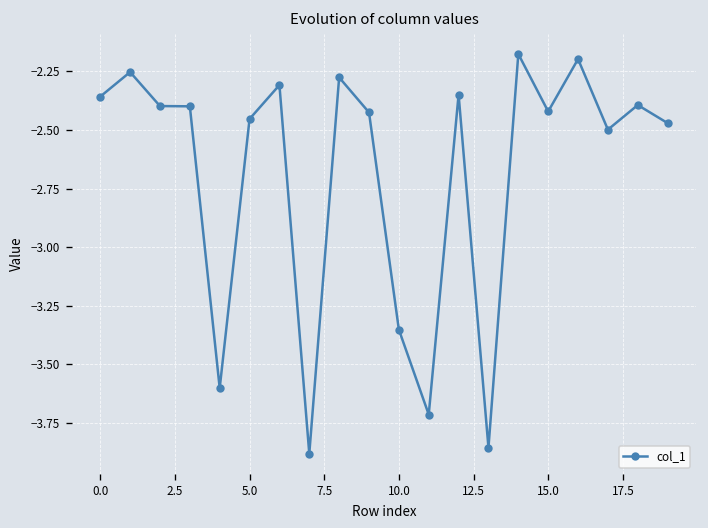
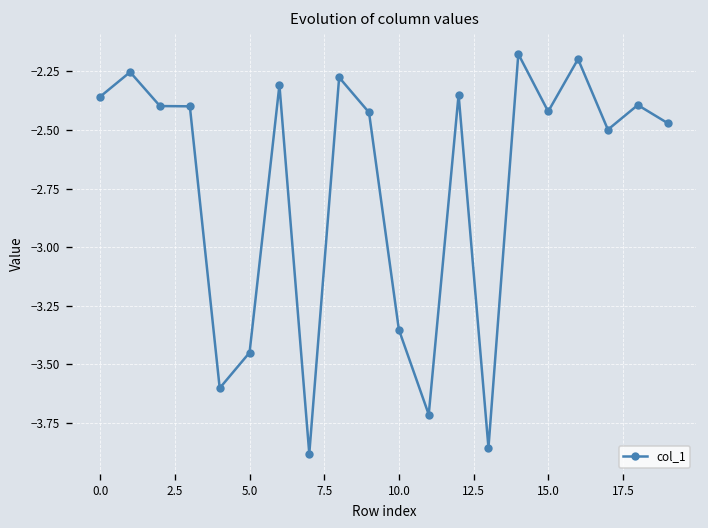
  {
    "0.0": -2.36,
-   "5.0": -2.45,
+   "5.0": -3.45,
    "10.0": -3.35,
    "15.0": -2.42
  }
